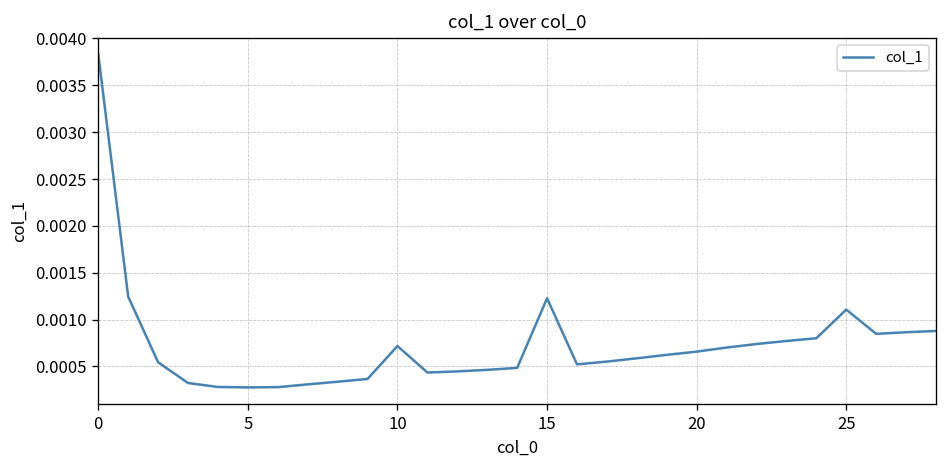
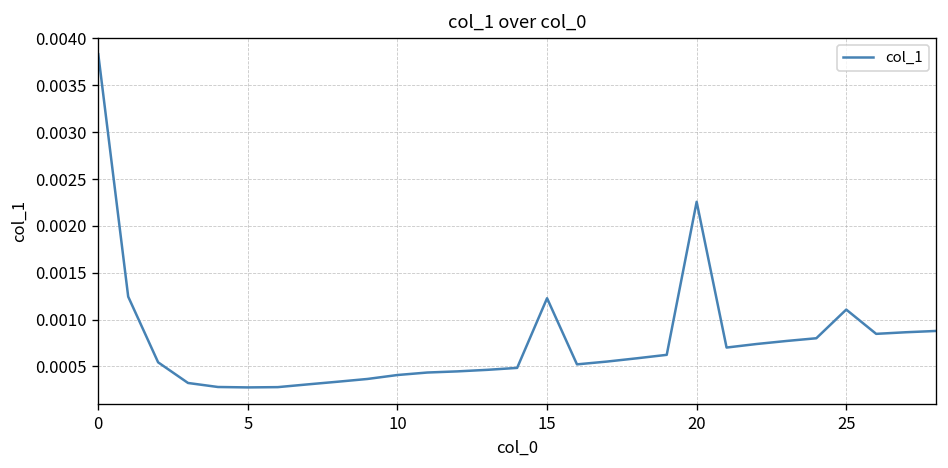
  {
    "0": 0.0038,
    "5": 0.0003,
-   "10": 0.0007,
+   "10": 0.0004,
    "15": 0.0012,
-   "20": 0.0007,
+   "20": 0.0023,
    "25": 0.0011
  }
